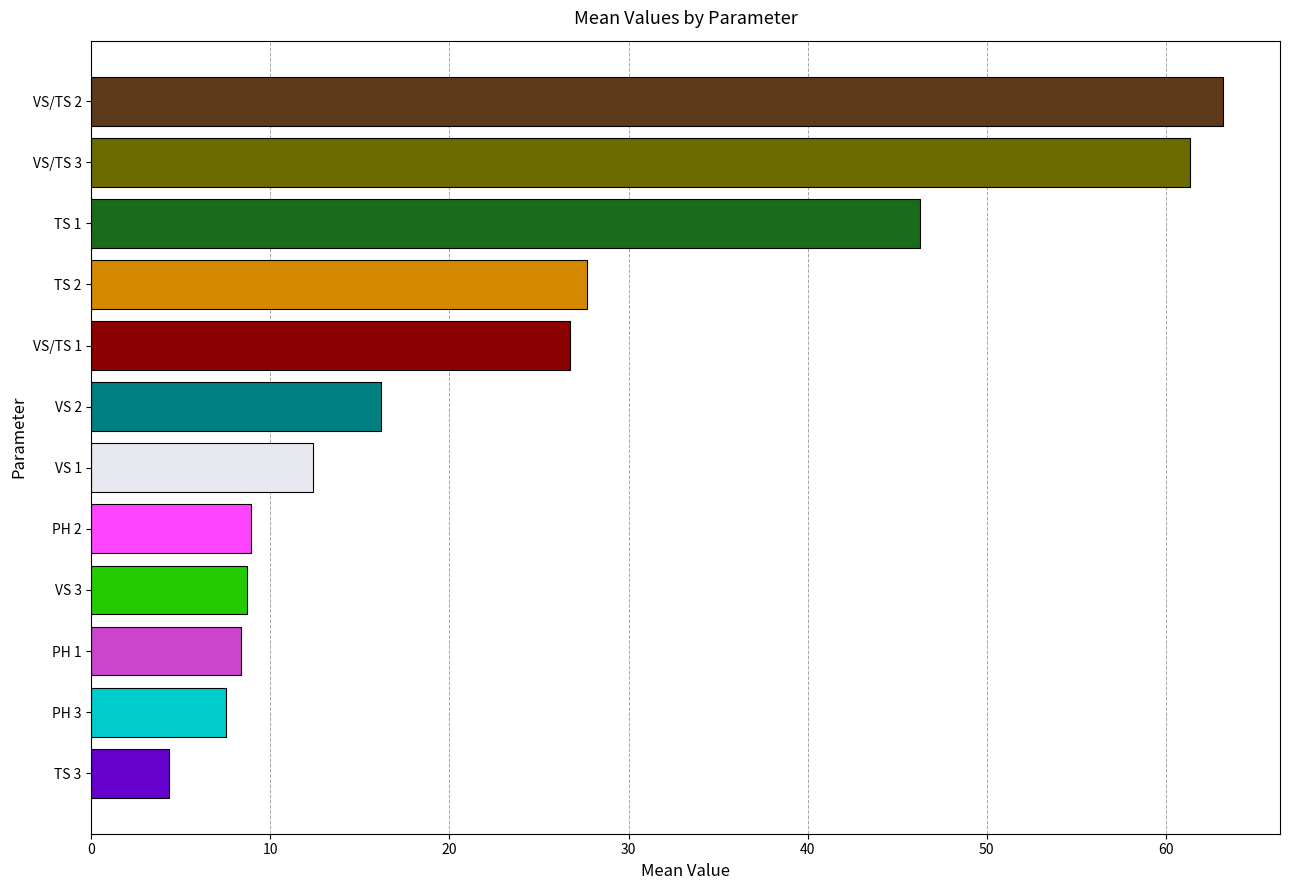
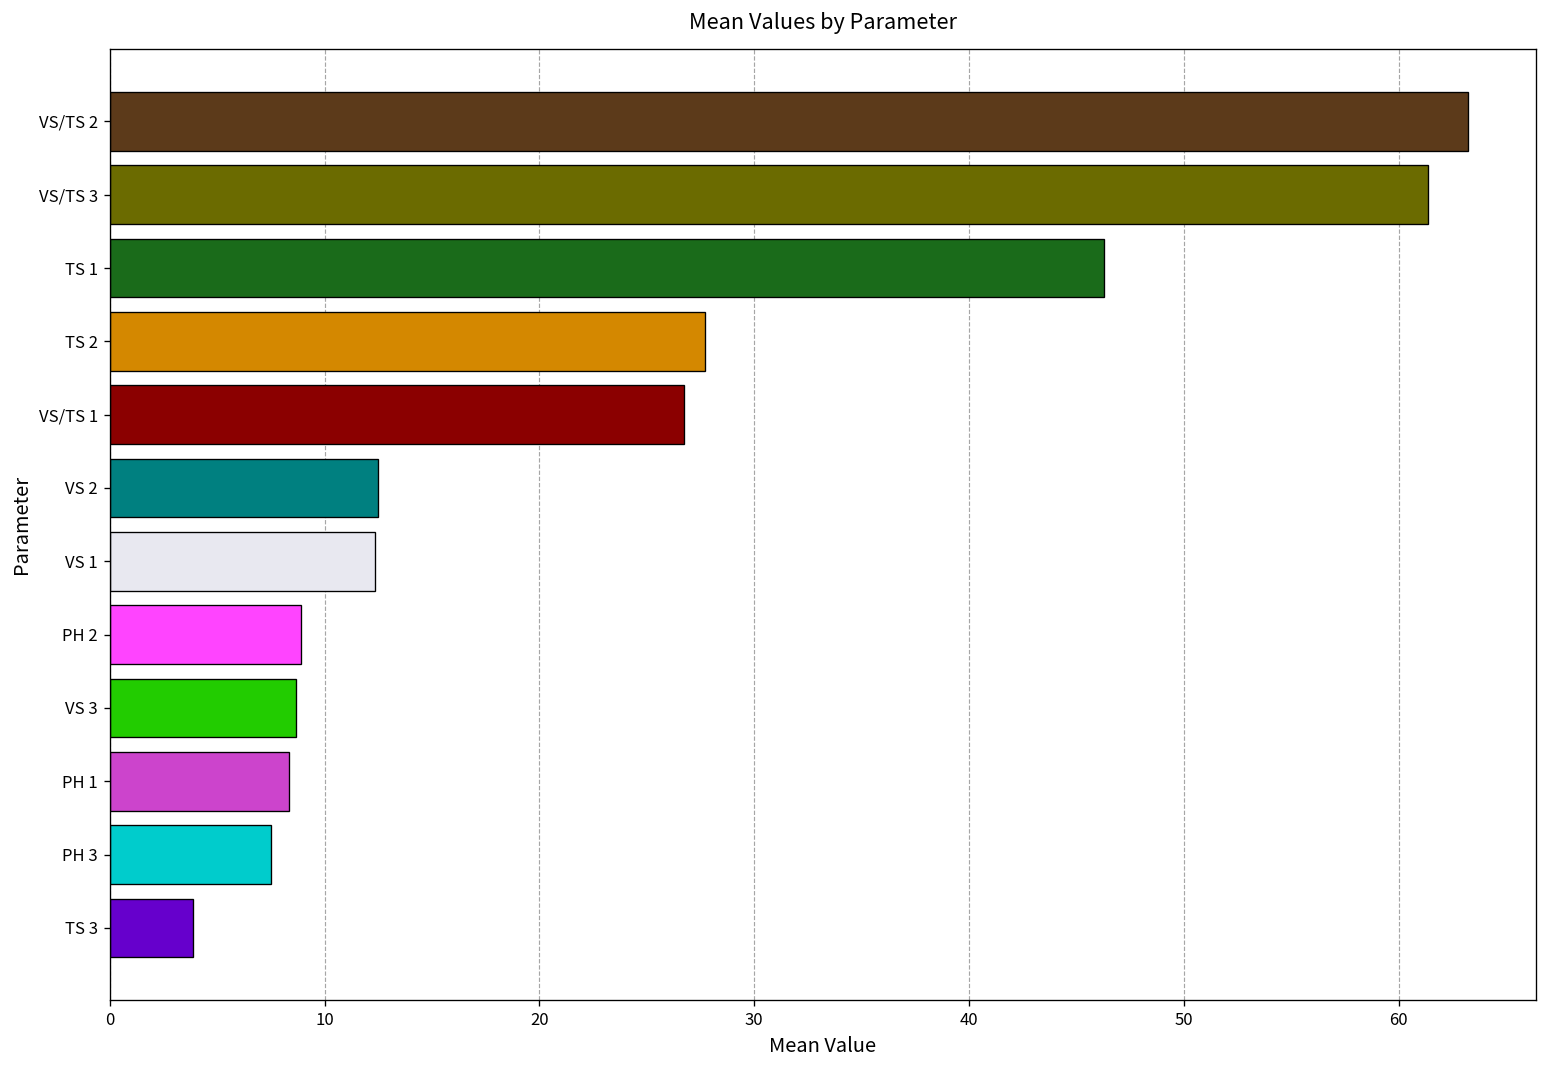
  {
    "VS/TS 2": 63.2,
    "VS/TS 3": 61.4,
    "TS 1": 46.3,
    "TS 2": 27.7,
    "VS/TS 1": 26.7,
-   "VS 2": 16.1,
+   "VS 2": 12.5,
    "VS 1": 12.4,
    "PH 2": 8.9,
    "VS 3": 8.7,
    "PH 1": 8.3,
    "PH 3": 7.5,
-   "TS 3": 4.3
+   "TS 3": 3.9
  }
